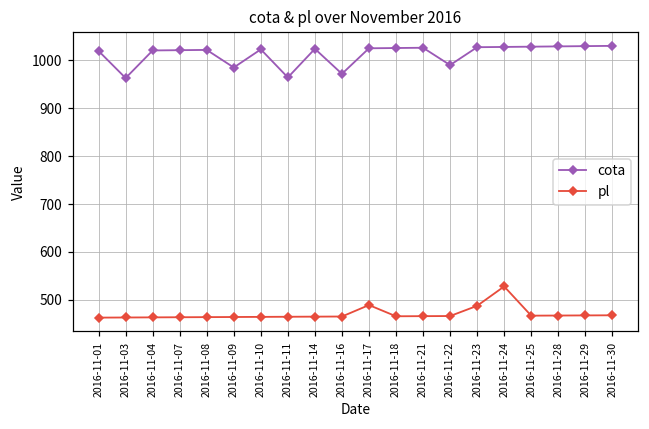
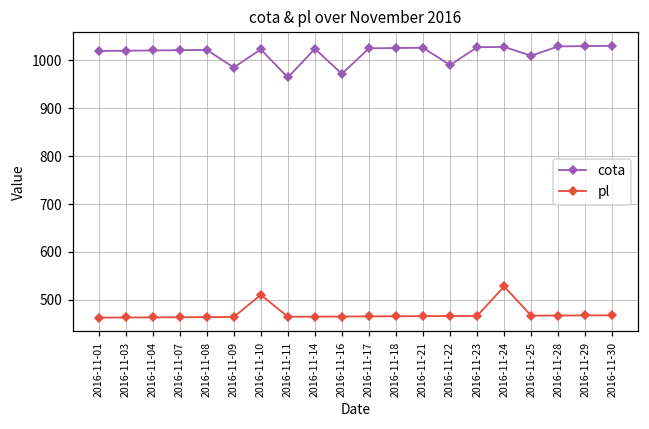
  {
    "cota": {
      "2016-11-01": 1020,
-     "2016-11-03": 960,
+     "2016-11-03": 1020,
      "2016-11-04": 1020,
      "2016-11-07": 1020,
      "2016-11-08": 1020,
      "2016-11-09": 990,
      "2016-11-10": 1020,
      "2016-11-11": 960,
      "2016-11-14": 1020,
      "2016-11-16": 970,
      "2016-11-17": 1030,
      "2016-11-18": 1030,
      "2016-11-21": 1030,
      "2016-11-22": 990,
      "2016-11-23": 1030,
      "2016-11-24": 1030,
-     "2016-11-25": 1030,
+     "2016-11-25": 1010,
      "2016-11-28": 1030,
      "2016-11-29": 1030,
      "2016-11-30": 1030
    },
    "pl": {
      "2016-11-01": 460,
      "2016-11-03": 460,
      "2016-11-04": 460,
      "2016-11-07": 460,
      "2016-11-08": 460,
      "2016-11-09": 460,
-     "2016-11-10": 460,
+     "2016-11-10": 510,
      "2016-11-11": 460,
      "2016-11-14": 460,
      "2016-11-16": 470,
-     "2016-11-17": 490,
+     "2016-11-17": 470,
      "2016-11-18": 470,
      "2016-11-21": 470,
      "2016-11-22": 470,
-     "2016-11-23": 490,
+     "2016-11-23": 470,
      "2016-11-24": 530,
      "2016-11-25": 470,
      "2016-11-28": 470,
      "2016-11-29": 470,
      "2016-11-30": 470
    }
  }
